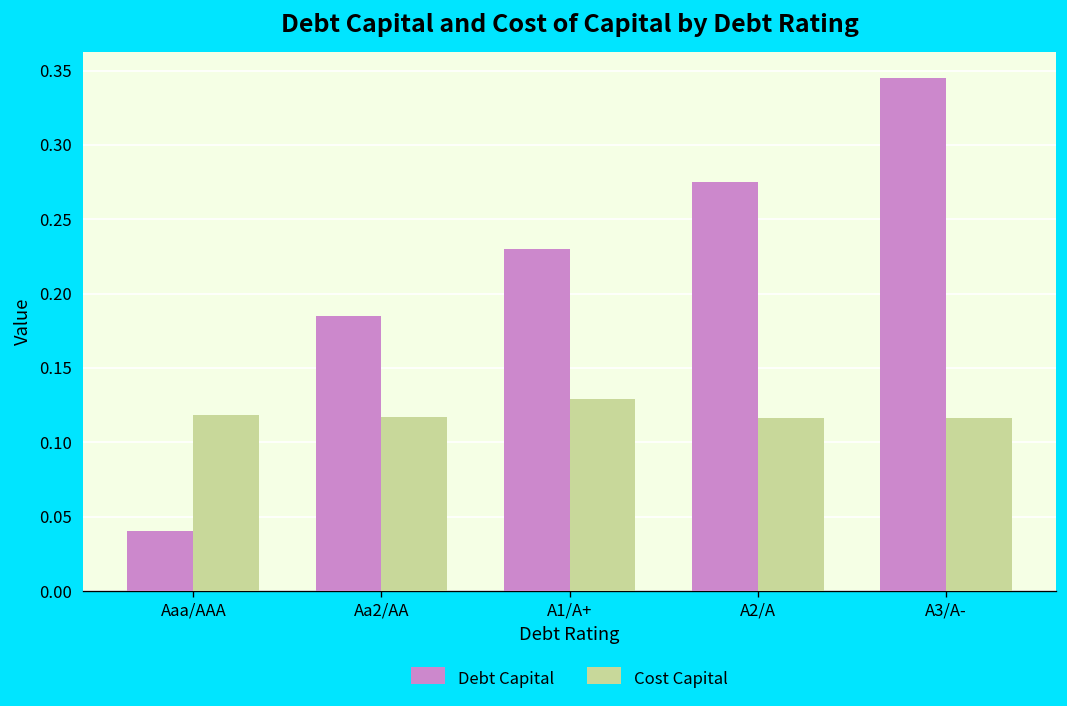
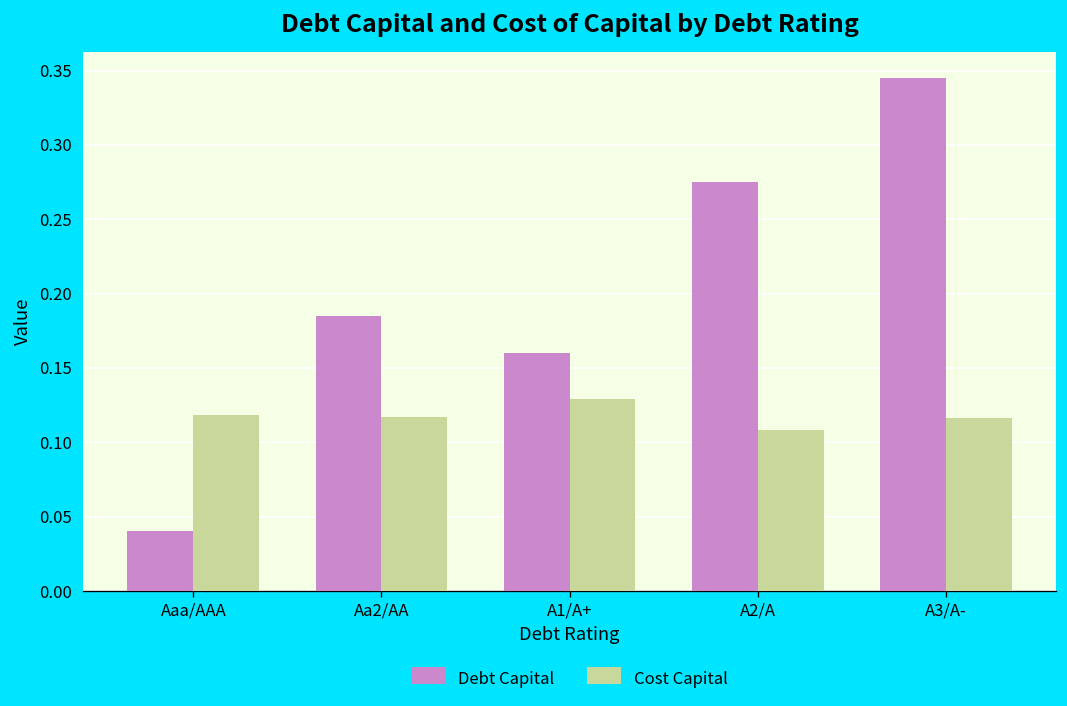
  {
    "Debt Capital": {
      "Aaa/AAA": 0.04,
      "Aa2/AA": 0.185,
-     "A1/A+": 0.23,
+     "A1/A+": 0.16,
      "A2/A": 0.275,
      "A3/A-": 0.345
    },
    "Cost Capital": {
      "Aaa/AAA": 0.118,
      "Aa2/AA": 0.117,
      "A1/A+": 0.129,
-     "A2/A": 0.117,
+     "A2/A": 0.108,
      "A3/A-": 0.116
    }
  }
